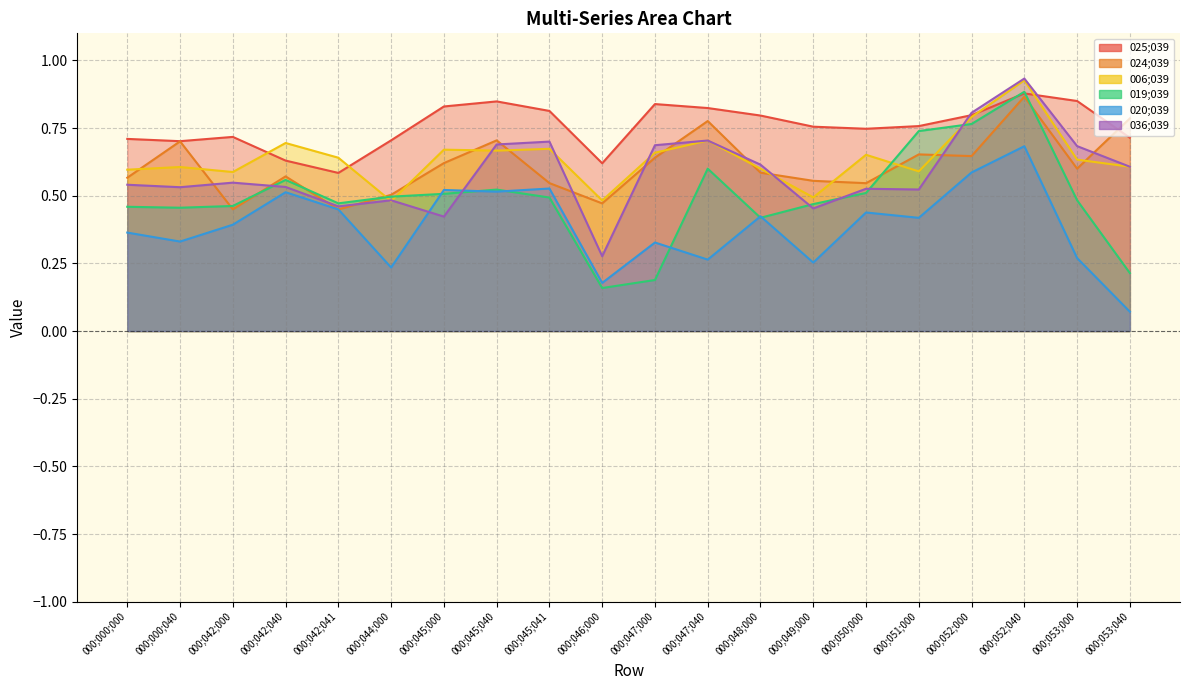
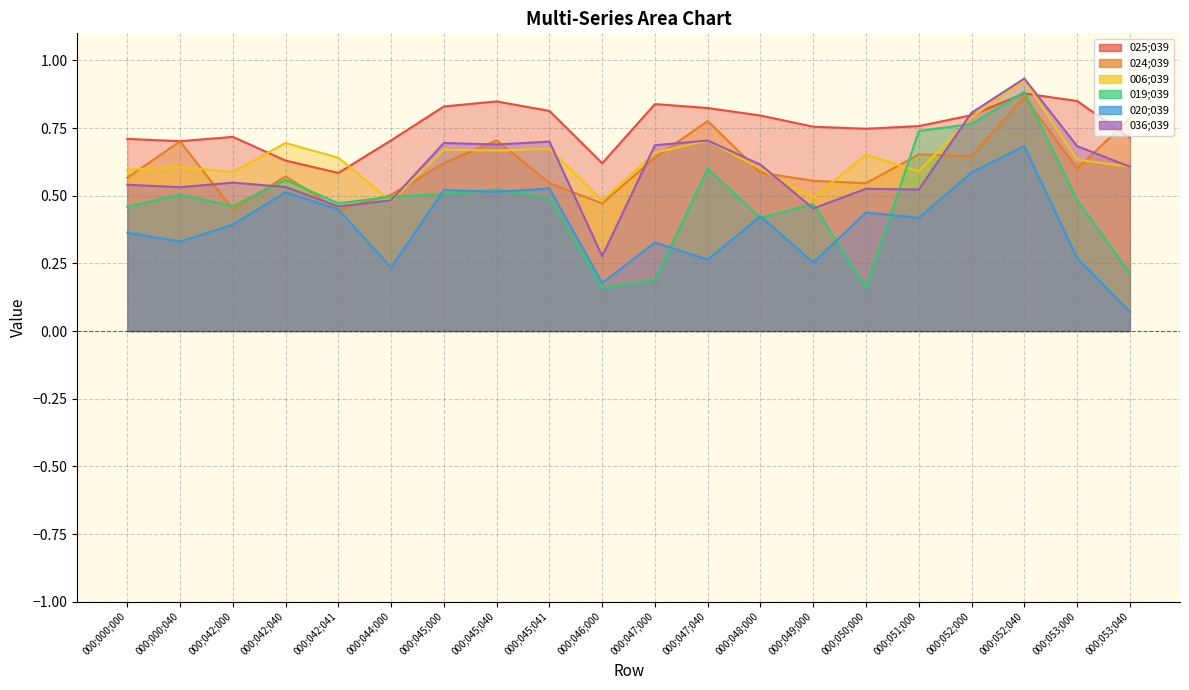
  {
    "019;039": {
      "000;000;000": 0.46,
-     "000;000;040": 0.46,
+     "000;000;040": 0.50,
      "000;042;000": 0.46,
      "000;042;040": 0.56,
      "000;042;041": 0.47,
      "000;045;000": 0.51,
      "000;045;041": 0.49,
      "000;046;000": 0.16,
      "000;047;000": 0.19,
      "000;047;040": 0.60,
      "000;049;000": 0.47,
-     "000;050;000": 0.51,
+     "000;050;000": 0.16,
      "000;051;000": 0.74,
      "000;052;000": 0.77,
      "000;053;000": 0.48,
      "000;053;040": 0.21
    },
    "020;039": {
      "000;000;000": 0.36,
      "000;000;040": 0.33,
      "000;042;000": 0.39,
      "000;042;040": 0.51,
      "000;044;000": 0.23,
      "000;045;000": 0.52,
      "000;045;041": 0.53,
      "000;046;000": 0.18,
      "000;047;000": 0.33,
      "000;047;040": 0.26,
      "000;049;000": 0.25,
      "000;050;000": 0.44,
      "000;051;000": 0.42,
      "000;052;000": 0.59,
      "000;052;040": 0.68,
      "000;053;000": 0.27,
      "000;053;040": 0.07
    },
    "036;039": {
      "000;000;000": 0.54,
      "000;000;040": 0.53,
      "000;042;000": 0.55,
      "000;042;040": 0.53,
      "000;042;041": 0.46,
-     "000;045;000": 0.42,
+     "000;045;000": 0.70,
      "000;045;040": 0.69,
      "000;045;041": 0.70,
      "000;046;000": 0.28,
      "000;047;000": 0.69,
      "000;048;000": 0.61,
      "000;049;000": 0.45,
      "000;050;000": 0.53,
      "000;051;000": 0.52,
      "000;053;000": 0.68
    }
  }
